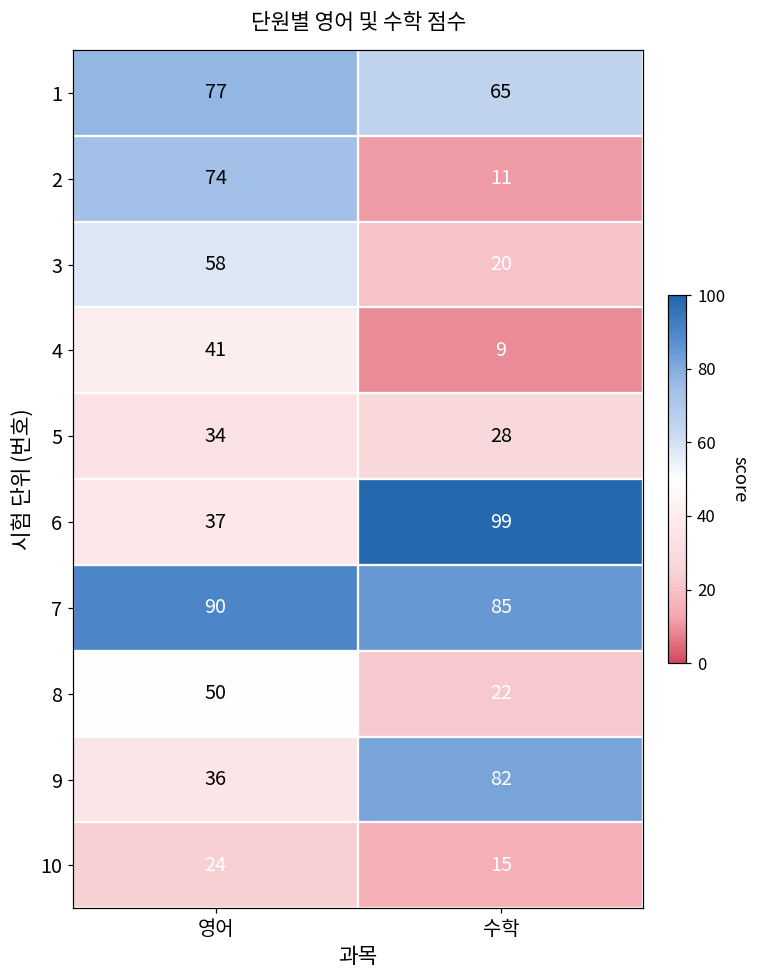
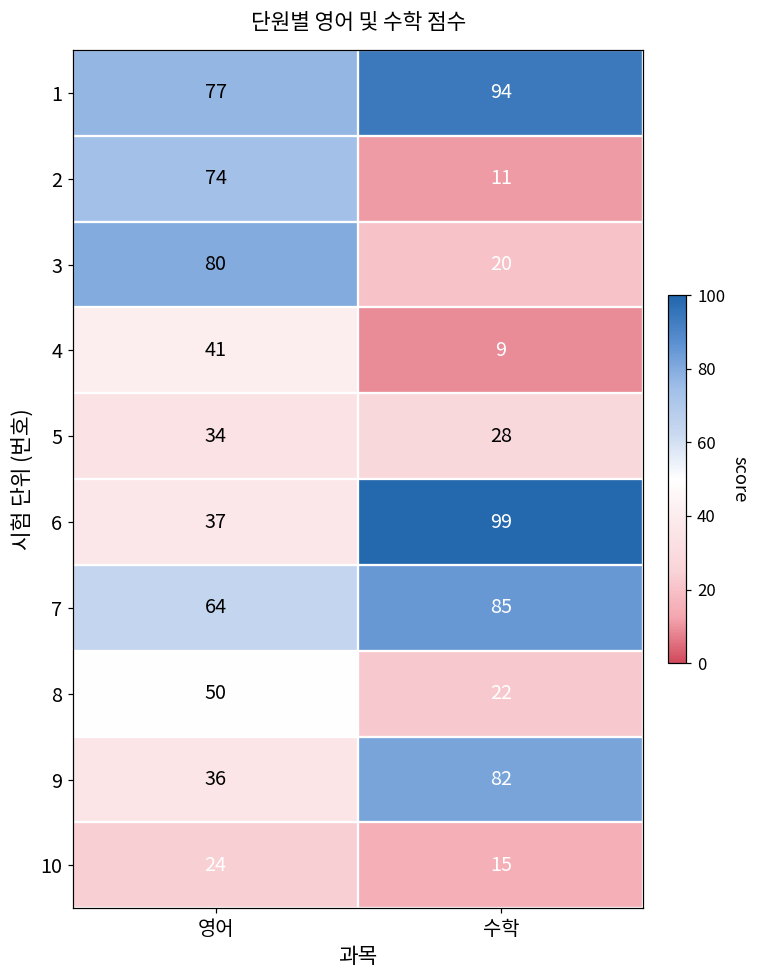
  {
    "1": {
      "영어": 77,
-     "수학": 65
+     "수학": 94
    },
    "2": {
      "영어": 74,
      "수학": 11
    },
    "3": {
-     "영어": 58,
+     "영어": 80,
      "수학": 20
    },
    "4": {
      "영어": 41,
      "수학": 9
    },
    "5": {
      "영어": 34,
      "수학": 28
    },
    "6": {
      "영어": 37,
      "수학": 99
    },
    "7": {
-     "영어": 90,
+     "영어": 64,
      "수학": 85
    },
    "8": {
      "영어": 50,
      "수학": 22
    },
    "9": {
      "영어": 36,
      "수학": 82
    },
    "10": {
      "수학": 15
    }
  }
